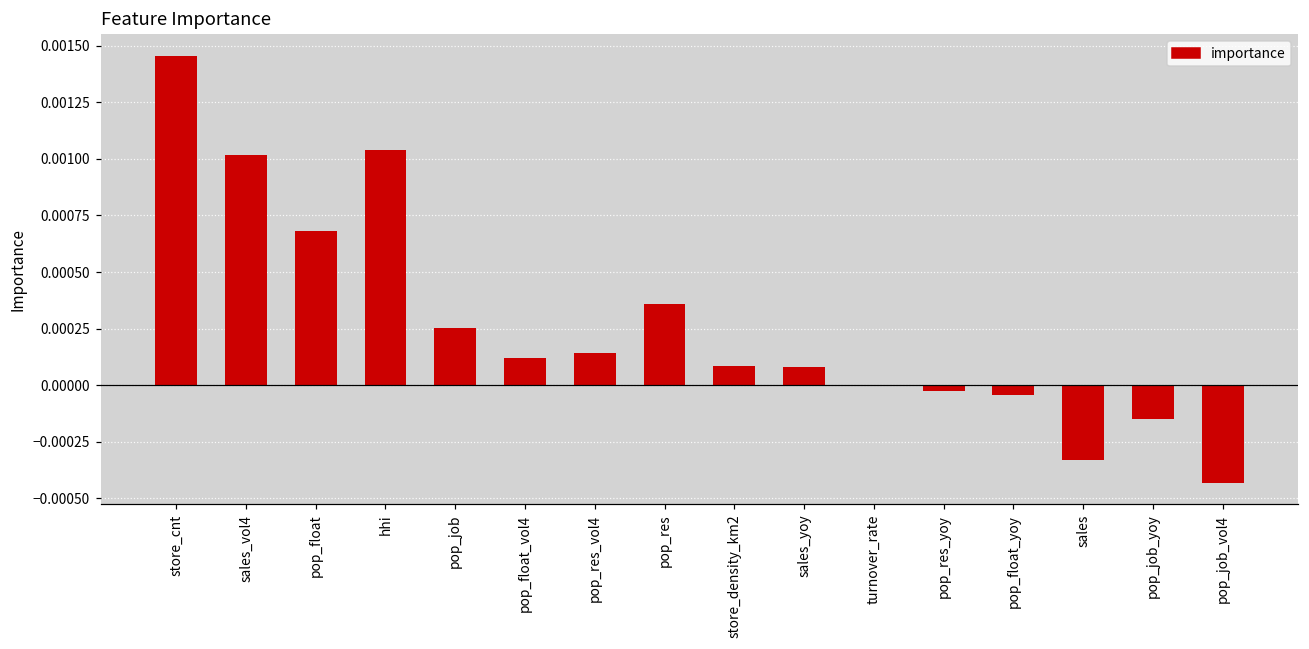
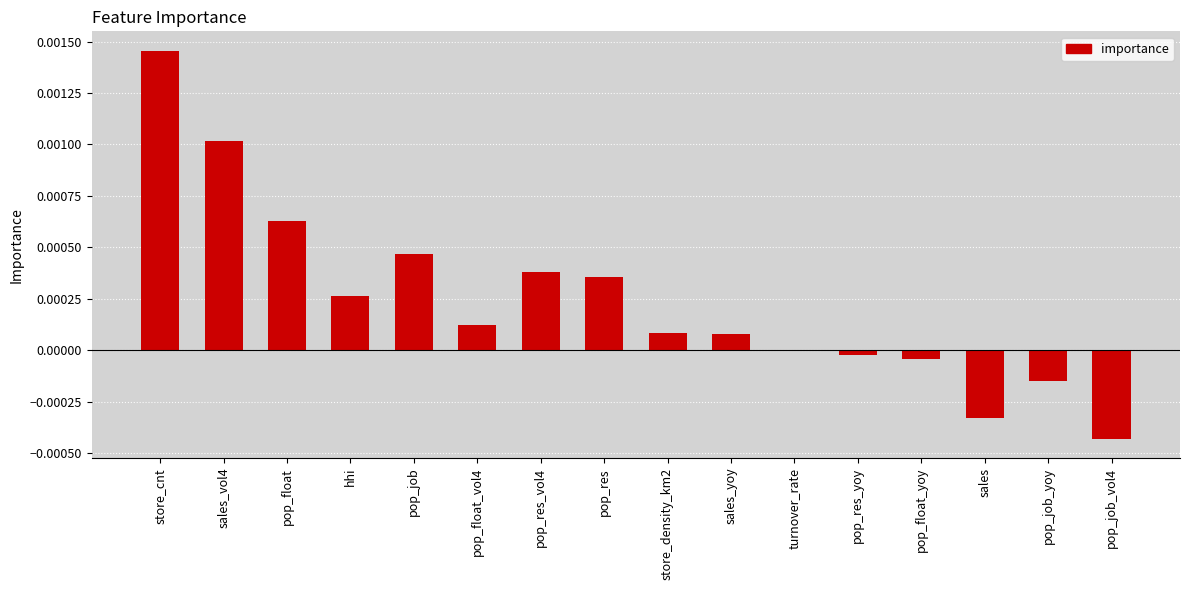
  {
    "store_cnt": 0.00146,
    "sales_vol4": 0.00102,
-   "pop_float": 0.00068,
-   "hhi": 0.00104,
-   "pop_job": 0.00025,
+   "pop_float": 0.00063,
+   "hhi": 0.00026,
+   "pop_job": 0.00047,
    "pop_float_vol4": 0.00012,
-   "pop_res_vol4": 0.00014,
+   "pop_res_vol4": 0.00038,
    "pop_res": 0.00036,
    "store_density_km2": 0.00008,
    "sales_yoy": 0.00008,
    "turnover_rate": 0.00000,
    "pop_res_yoy": -0.00002,
    "pop_float_yoy": -0.00004,
    "sales": -0.00033,
    "pop_job_yoy": -0.00015,
    "pop_job_vol4": -0.00043
  }
